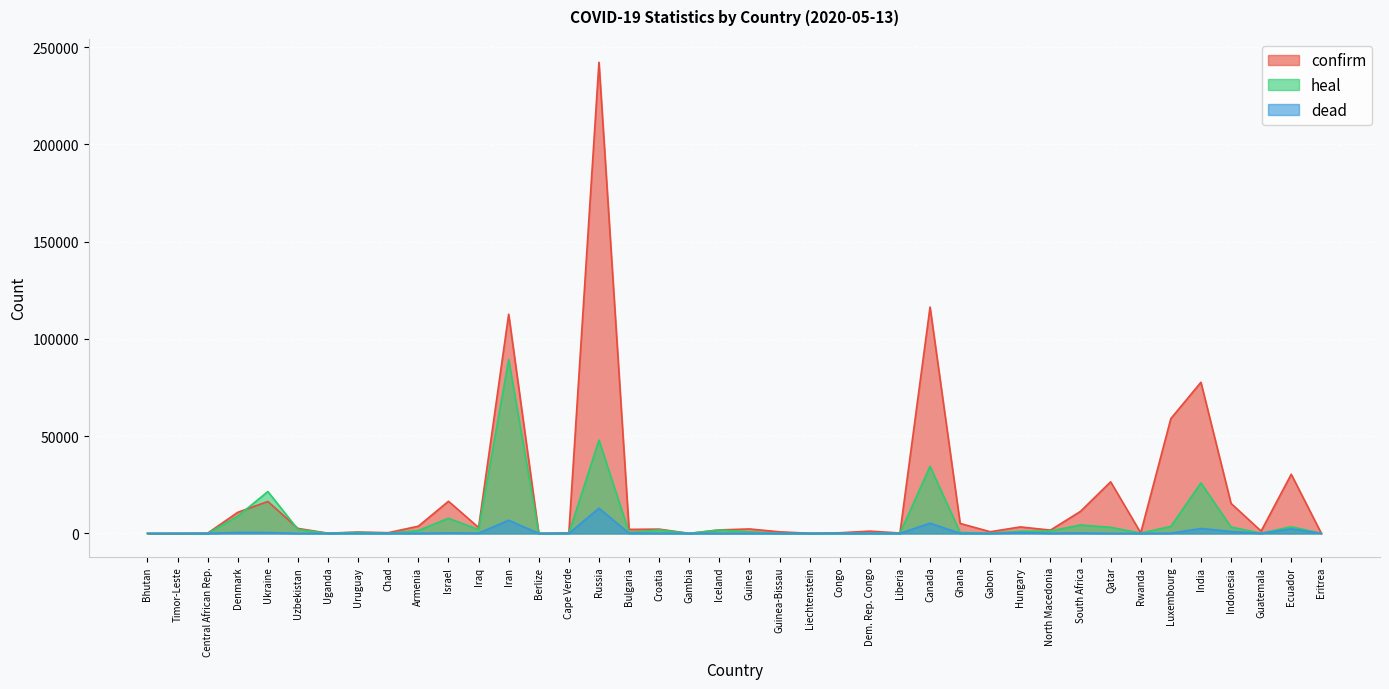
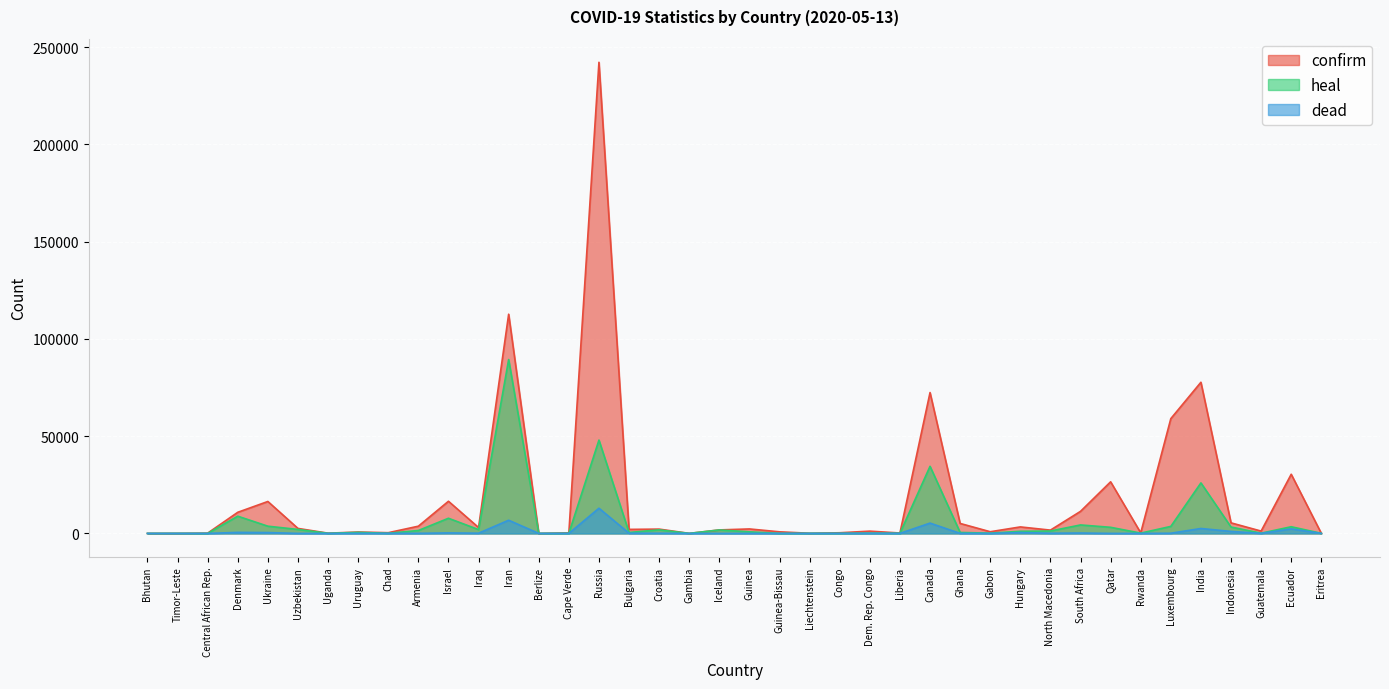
  {
    "confirm": {
      "Denmark": 11000,
      "Ukraine": 16000,
      "Armenia": 4000,
      "Israel": 17000,
      "Iran": 113000,
      "Russia": 242000,
      "Bulgaria": 2000,
      "Guinea": 2000,
-     "Canada": 116000,
+     "Canada": 72000,
      "Ghana": 5000,
      "Hungary": 3000,
      "South Africa": 11000,
      "Qatar": 27000,
      "Luxembourg": 59000,
      "India": 78000,
-     "Indonesia": 15000,
+     "Indonesia": 5000,
      "Ecuador": 30000
    },
    "heal": {
      "Denmark": 9000,
-     "Ukraine": 22000,
+     "Ukraine": 4000,
      "Armenia": 2000,
      "Israel": 8000,
      "Iran": 89000,
      "Russia": 48000,
      "Canada": 35000,
      "South Africa": 4000,
      "Qatar": 3000,
      "Luxembourg": 4000,
      "India": 26000,
      "Indonesia": 3000
    },
    "dead": {
      "Denmark": 1000,
      "Ukraine": 0,
      "Uzbekistan": 0,
      "Armenia": 0,
      "Israel": 0,
      "Iraq": 0,
      "Iran": 7000,
      "Russia": 13000,
      "Croatia": 0,
      "Iceland": 0,
      "Canada": 5000,
      "South Africa": 0,
      "Qatar": 0,
      "Luxembourg": 0,
      "India": 3000,
      "Indonesia": 1000
    }
  }
